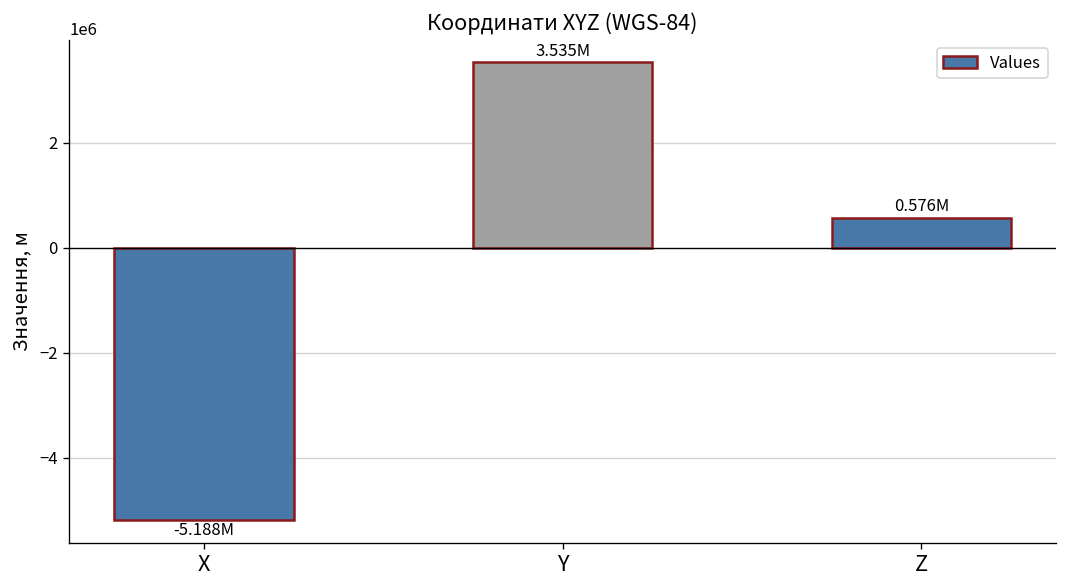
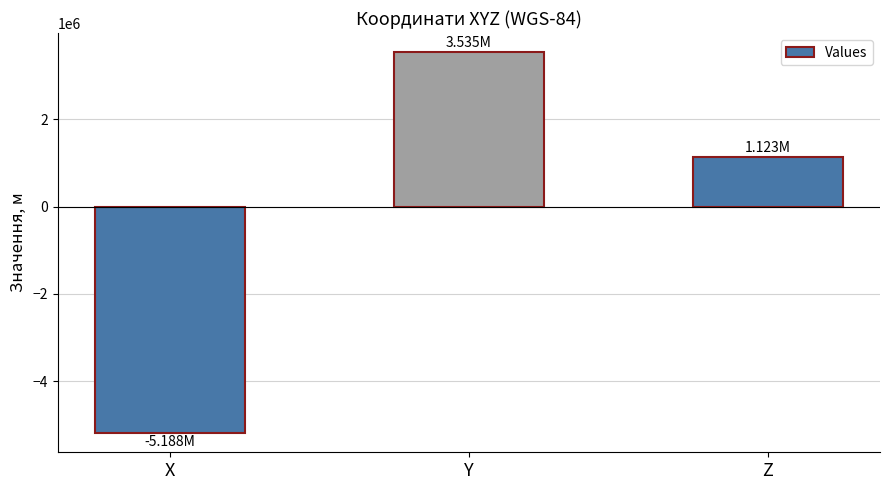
  {
    "X": "-5.188M",
    "Y": "3.535M",
-   "Z": "0.576M"
+   "Z": "1.123M"
  }
